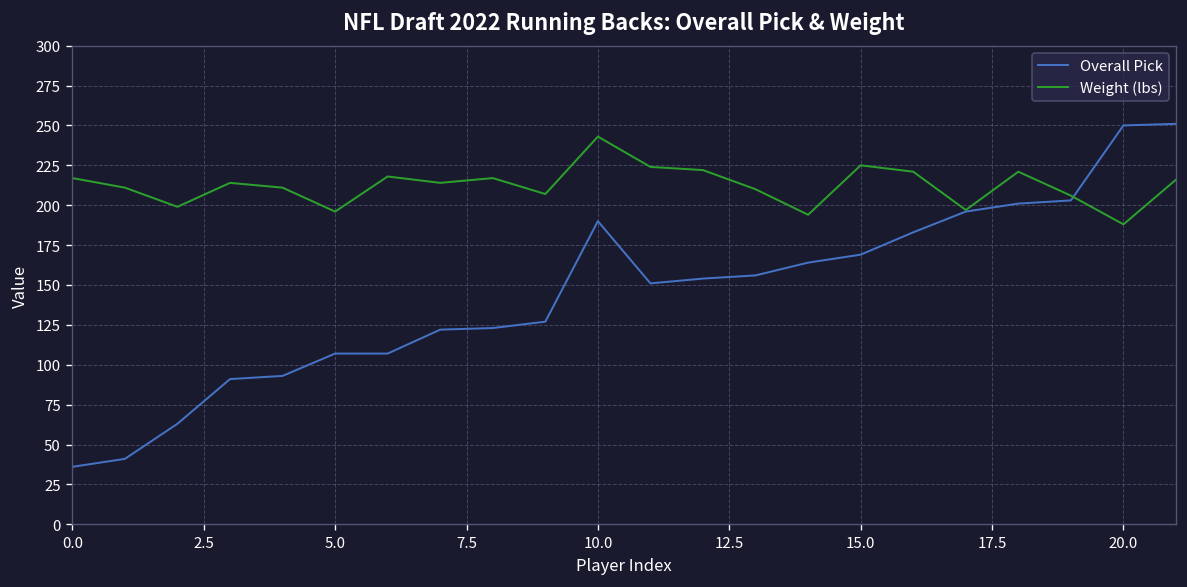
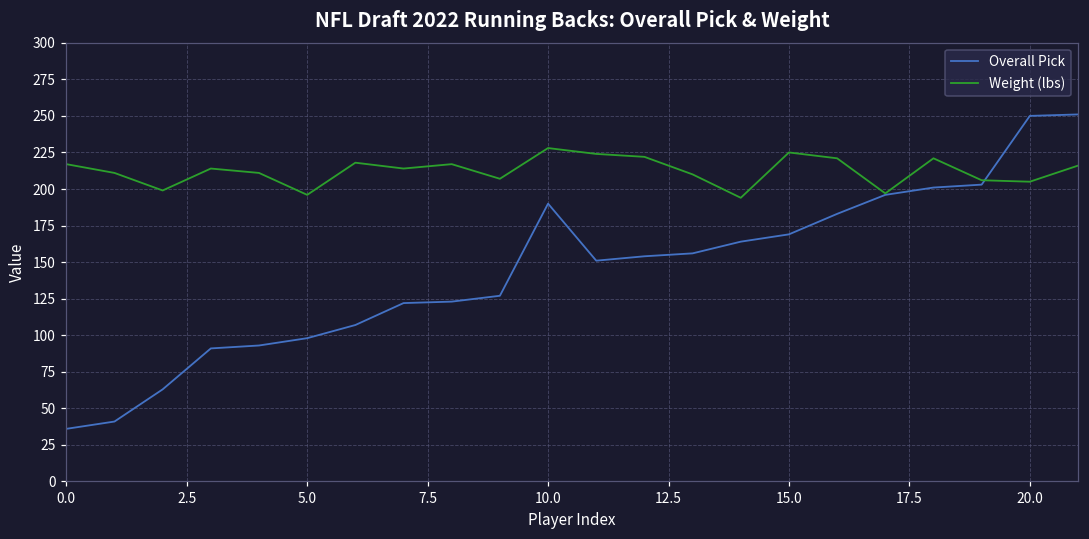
  {
    "Overall Pick": {
      "0.0": 36,
-     "5.0": 107,
+     "5.0": 98,
      "10.0": 190,
      "15.0": 169,
      "20.0": 250
    },
    "Weight (lbs)": {
      "0.0": 217,
      "5.0": 196,
-     "10.0": 243,
+     "10.0": 228,
      "15.0": 225,
-     "20.0": 188
+     "20.0": 205
    }
  }
